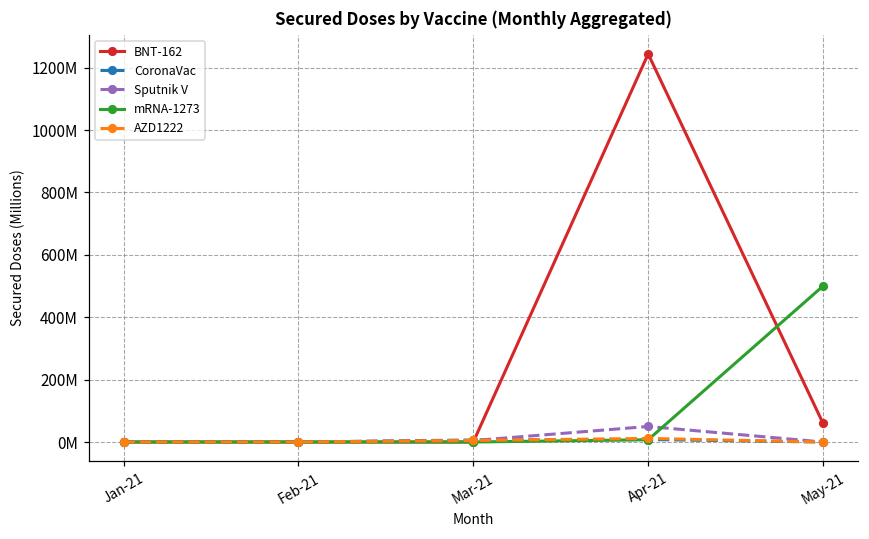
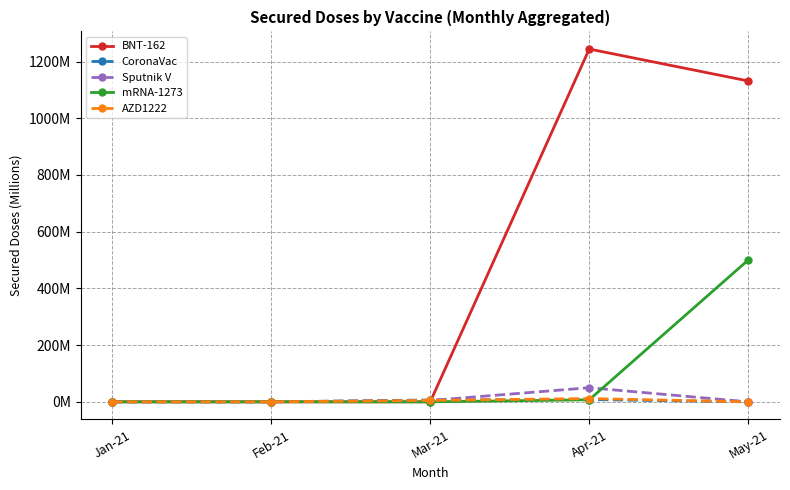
  {
    "BNT-162": {
      "Apr-21": 1240000000,
-     "May-21": 60000000
+     "May-21": 1130000000
    },
    "Sputnik V": {
      "Apr-21": 50000000
    },
    "mRNA-1273": {
      "May-21": 500000000
    }
  }
